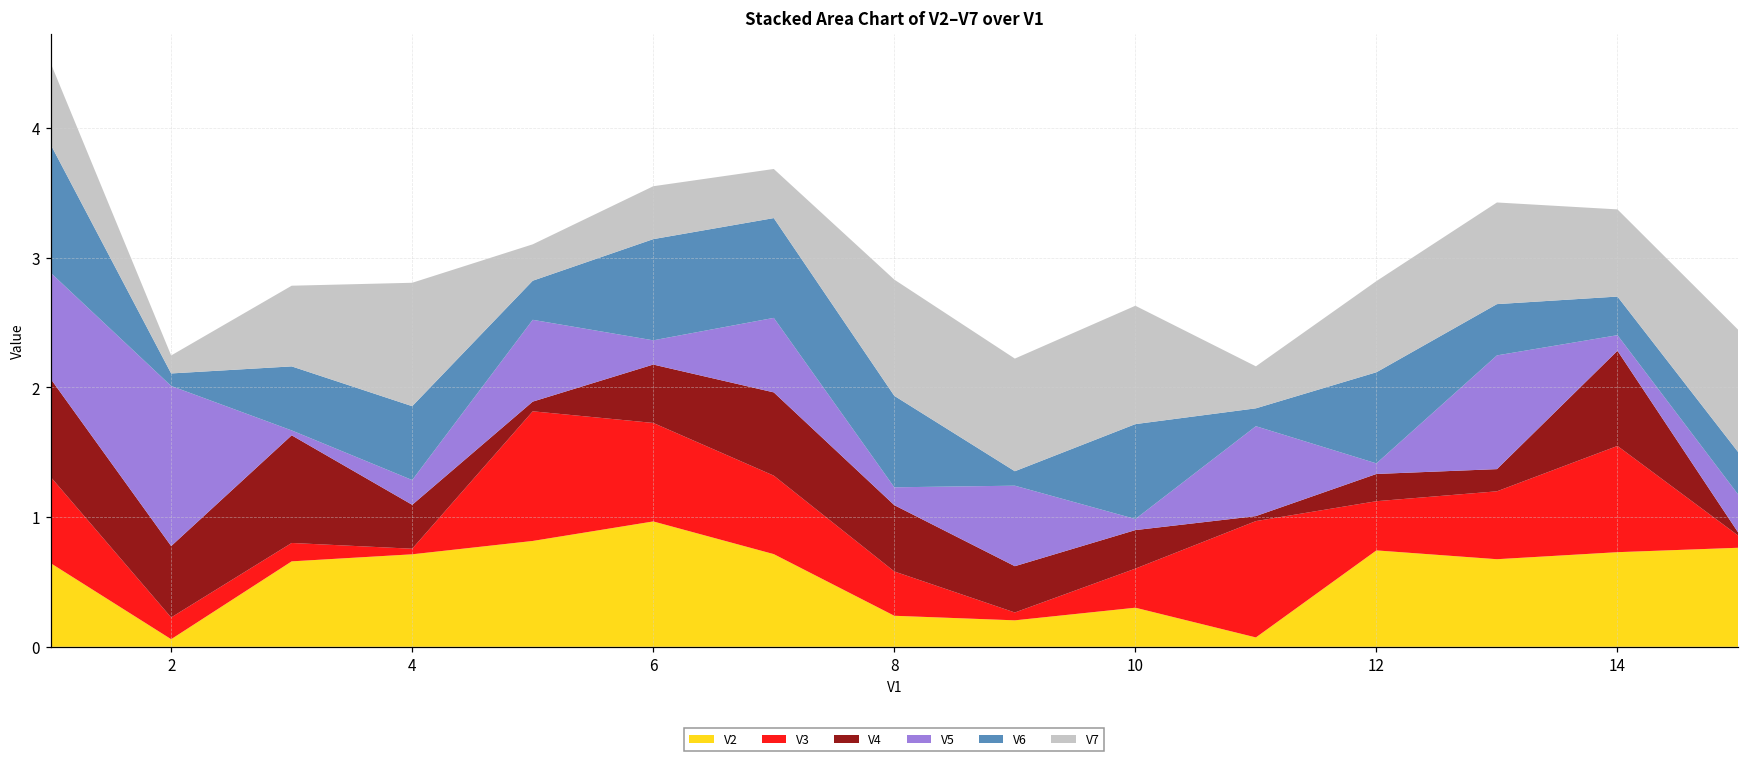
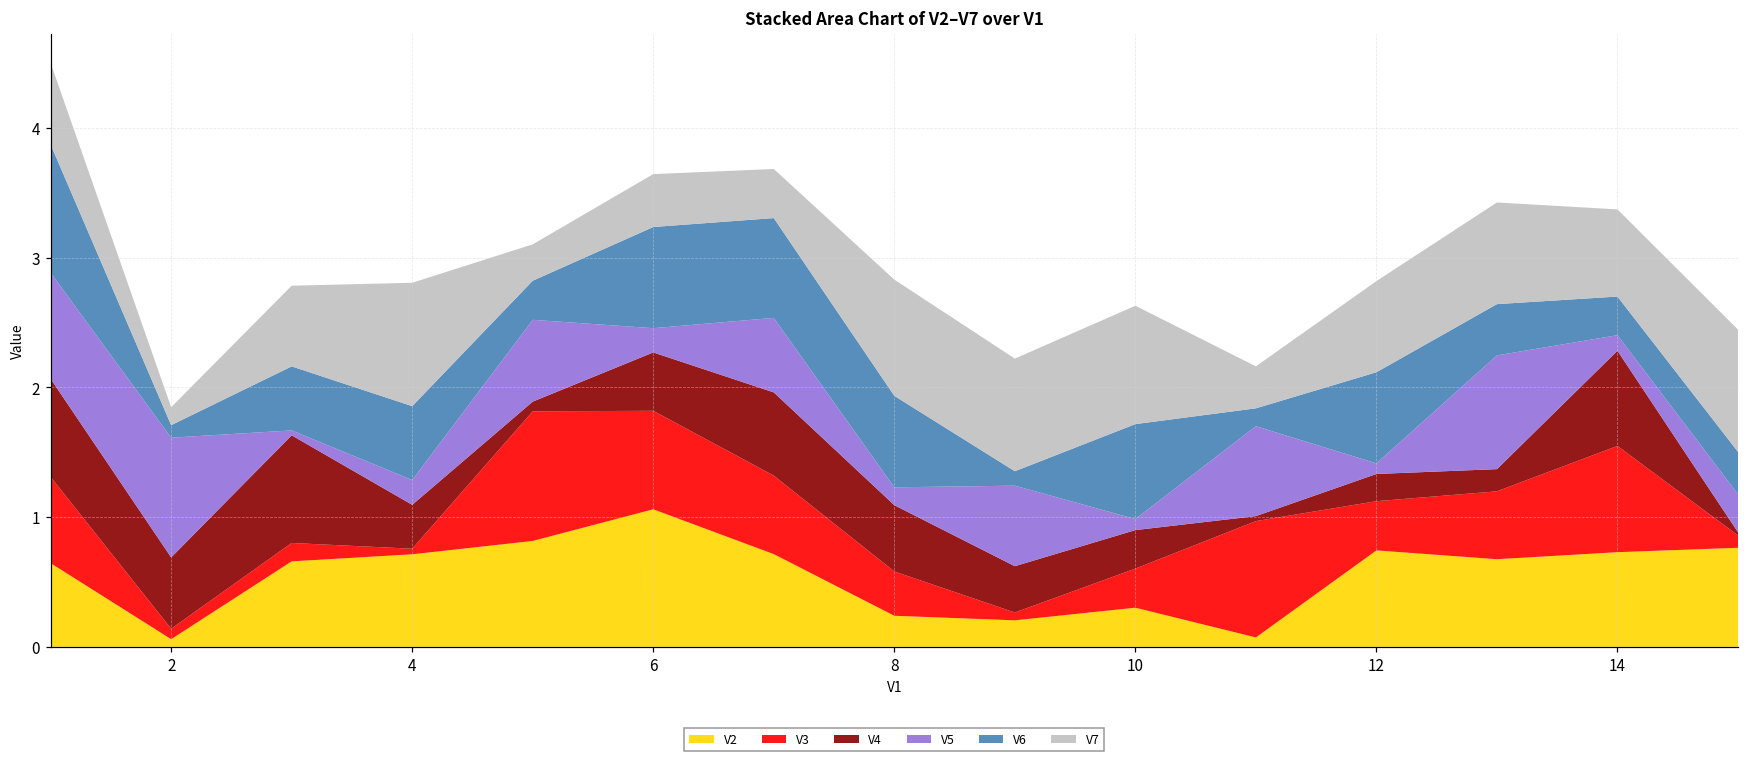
  {
    "V2": {
      "2": 0.06,
      "4": 0.71,
-     "6": 0.97,
+     "6": 1.06,
      "8": 0.24,
      "10": 0.30,
      "12": 0.74,
      "14": 0.73
    },
    "V3": {
-     "2": 0.17,
+     "2": 0.08,
      "4": 0.04,
      "6": 0.76,
      "8": 0.34,
      "10": 0.30,
      "12": 0.38,
      "14": 0.82
    },
    "V4": {
      "2": 0.55,
      "4": 0.34,
      "6": 0.45,
      "8": 0.51,
      "10": 0.30,
      "12": 0.21,
      "14": 0.73
    },
    "V5": {
-     "2": 1.23,
+     "2": 0.92,
      "4": 0.19,
      "6": 0.19,
      "8": 0.14,
      "10": 0.09,
      "12": 0.08,
      "14": 0.12
    },
    "V6": {
      "2": 0.10,
      "4": 0.57,
      "6": 0.78,
      "8": 0.71,
      "10": 0.73,
      "12": 0.70,
      "14": 0.30
    },
    "V7": {
      "2": 0.14,
      "4": 0.95,
      "6": 0.41,
      "8": 0.90,
      "10": 0.91,
      "12": 0.70,
      "14": 0.67
    }
  }
